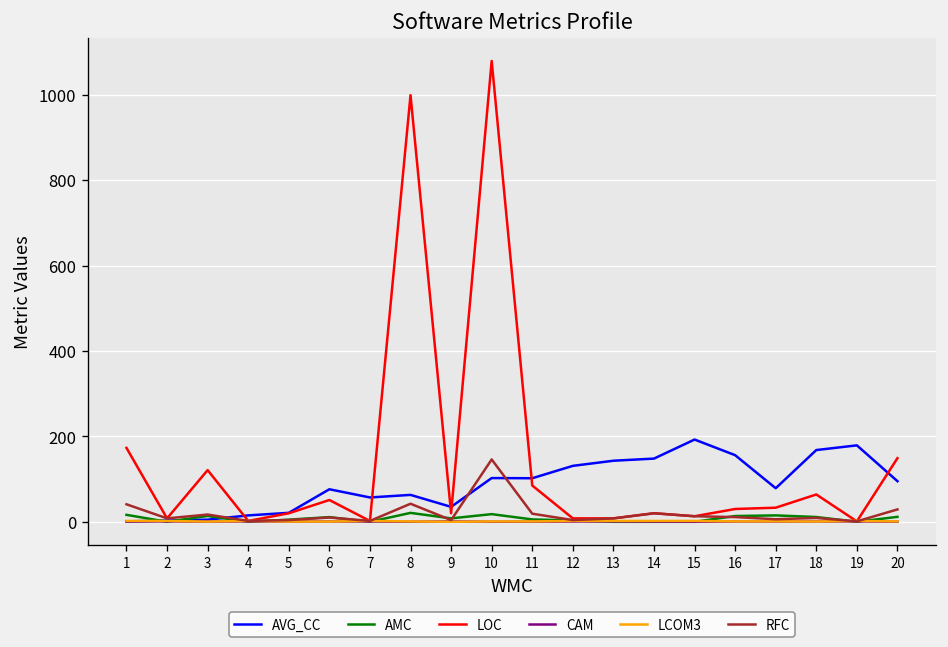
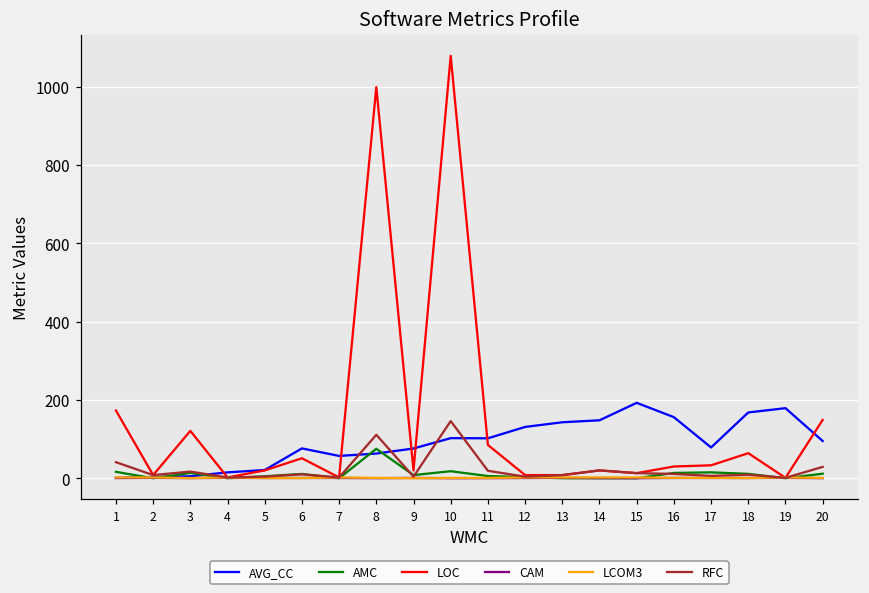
  {
    "AVG_CC": {
      "4": 20,
      "6": 80,
      "7": 60,
      "8": 60,
-     "9": 40,
+     "9": 80,
      "10": 100,
      "11": 100,
      "12": 130,
      "13": 140,
      "14": 150,
      "15": 190,
      "16": 160,
      "17": 80,
      "18": 170,
      "19": 180,
      "20": 100
    },
    "AMC": {
      "1": 20,
-     "8": 20,
+     "8": 80,
      "10": 20,
      "17": 20,
      "20": 10
    },
    "LOC": {
      "1": 170,
      "3": 120,
      "6": 50,
      "8": 1000,
      "9": 20,
      "10": 1080,
      "11": 90,
      "16": 30,
      "17": 30,
      "18": 60,
      "20": 150
    },
    "RFC": {
      "1": 40,
-     "8": 40,
+     "8": 110,
      "10": 150,
      "11": 20,
      "20": 30
    }
  }
